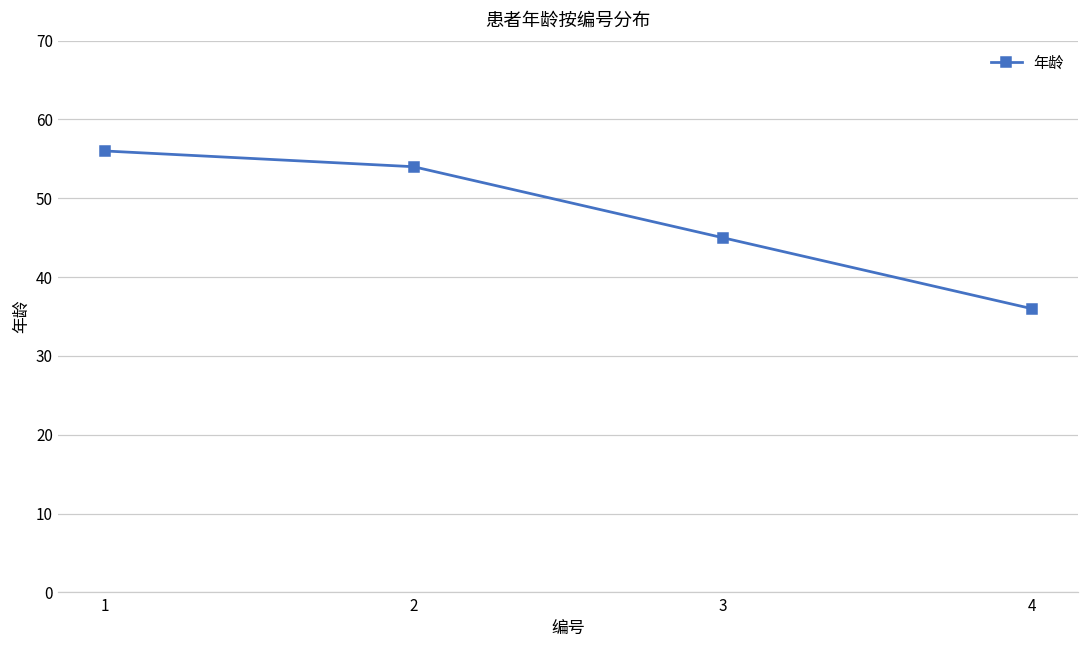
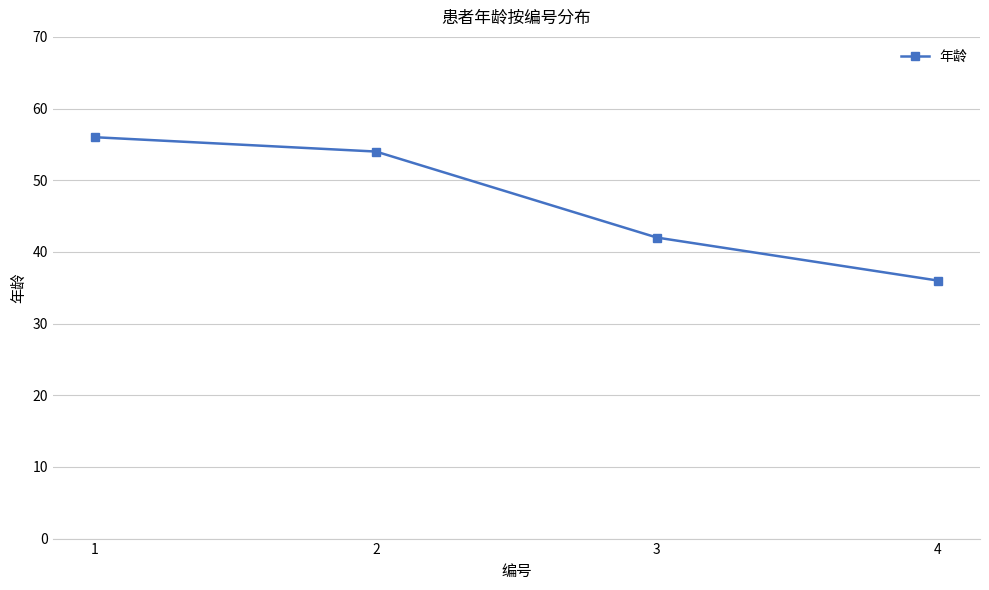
  {
    "1": 56,
    "2": 54,
-   "3": 45,
+   "3": 42,
    "4": 36
  }
